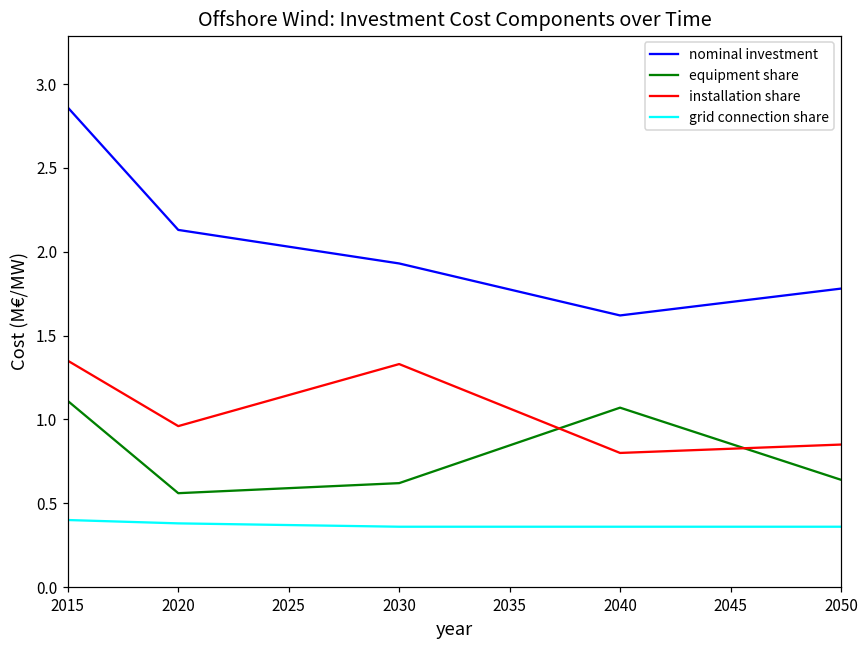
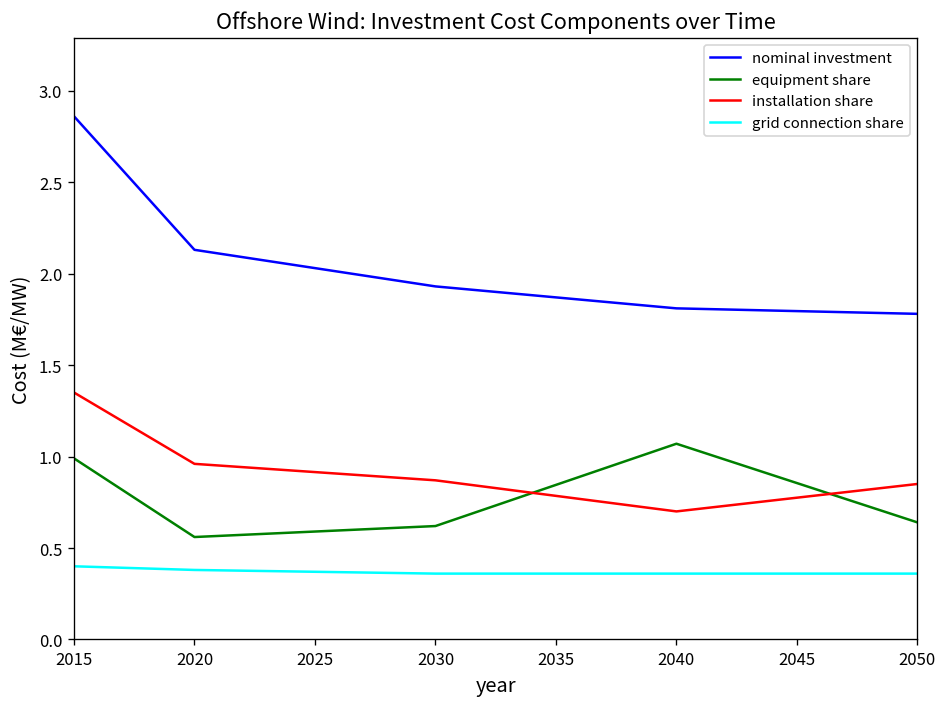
  {
    "nominal investment": {
      "2015": 2.86,
      "2020": 2.13,
      "2030": 1.93,
-     "2040": 1.62,
+     "2040": 1.81,
      "2050": 1.78
    },
    "equipment share": {
-     "2015": 1.11,
+     "2015": 0.99,
      "2020": 0.56,
      "2030": 0.62,
      "2040": 1.07,
      "2050": 0.64
    },
    "installation share": {
      "2015": 1.35,
      "2020": 0.96,
-     "2030": 1.33,
-     "2040": 0.8,
+     "2030": 0.87,
+     "2040": 0.7,
      "2050": 0.85
    },
    "grid connection share": {
      "2015": 0.40,
      "2020": 0.38,
      "2030": 0.36,
      "2040": 0.36,
      "2050": 0.36
    }
  }
